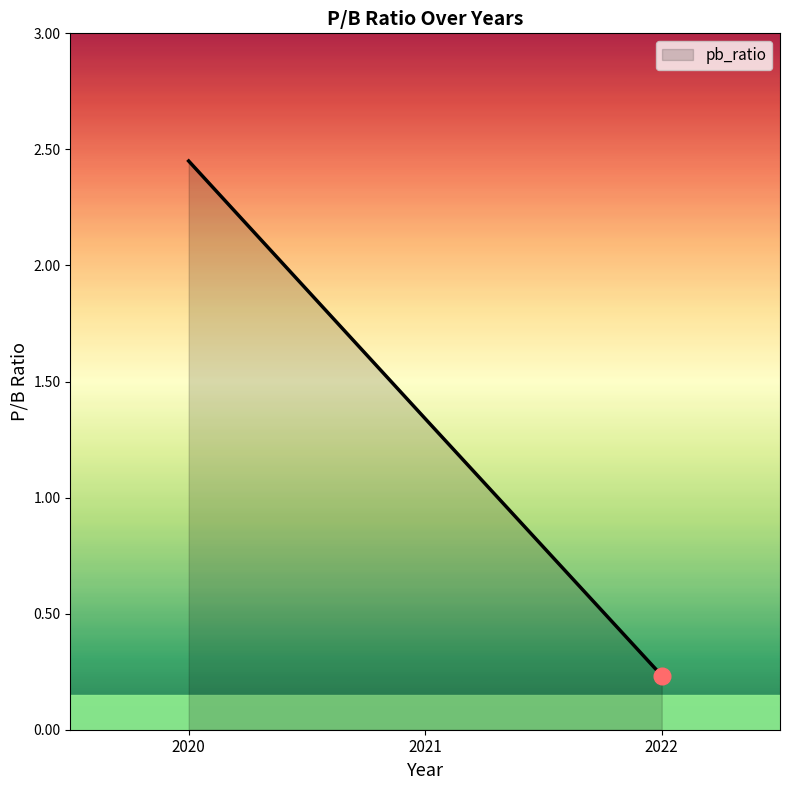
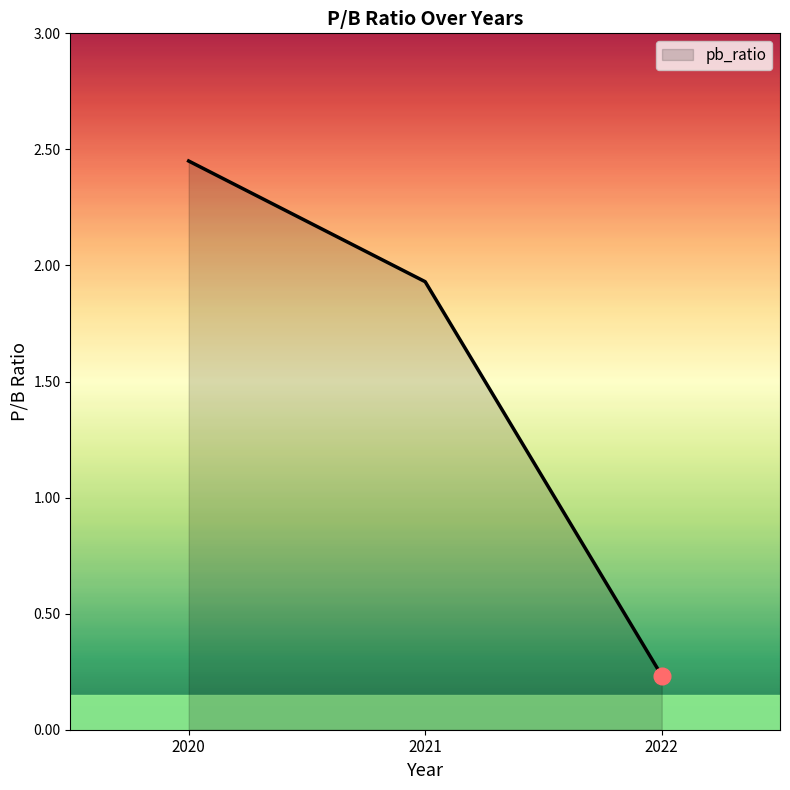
  {
    "pb_ratio": {
      "2020": 2.45,
-     "2021": 1.34
+     "2021": 1.93
    }
  }
